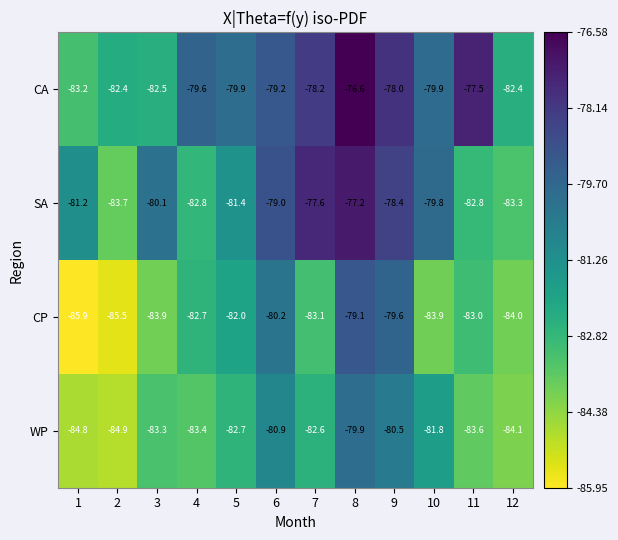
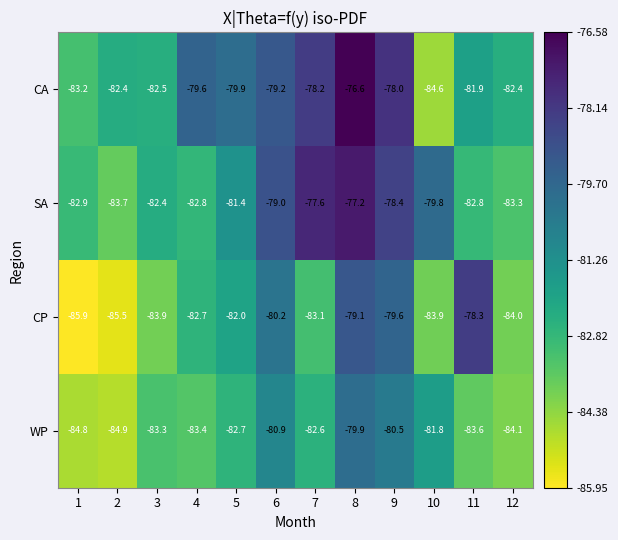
  {
    "CA": {
      "1": -83.2,
      "2": -82.4,
      "3": -82.5,
      "4": -79.6,
      "5": -79.9,
      "6": -79.2,
      "7": -78.2,
      "8": -76.6,
      "9": -78.0,
-     "10": -79.9,
-     "11": -77.5,
+     "10": -84.6,
+     "11": -81.9,
      "12": -82.4
    },
    "SA": {
-     "1": -81.2,
+     "1": -82.9,
      "2": -83.7,
-     "3": -80.1,
+     "3": -82.4,
      "4": -82.8,
      "5": -81.4,
      "6": -79.0,
      "7": -77.6,
      "8": -77.2,
      "9": -78.4,
      "10": -79.8,
      "11": -82.8,
      "12": -83.3
    },
    "CP": {
      "1": -85.9,
      "2": -85.5,
      "3": -83.9,
      "4": -82.7,
      "5": -82.0,
      "6": -80.2,
      "7": -83.1,
      "8": -79.1,
      "9": -79.6,
      "10": -83.9,
-     "11": -83.0,
+     "11": -78.3,
      "12": -84.0
    },
    "WP": {
      "1": -84.8,
      "2": -84.9,
      "3": -83.3,
      "4": -83.4,
      "5": -82.7,
      "6": -80.9,
      "7": -82.6,
      "8": -79.9,
      "9": -80.5,
      "10": -81.8,
      "11": -83.6,
      "12": -84.1
    }
  }
